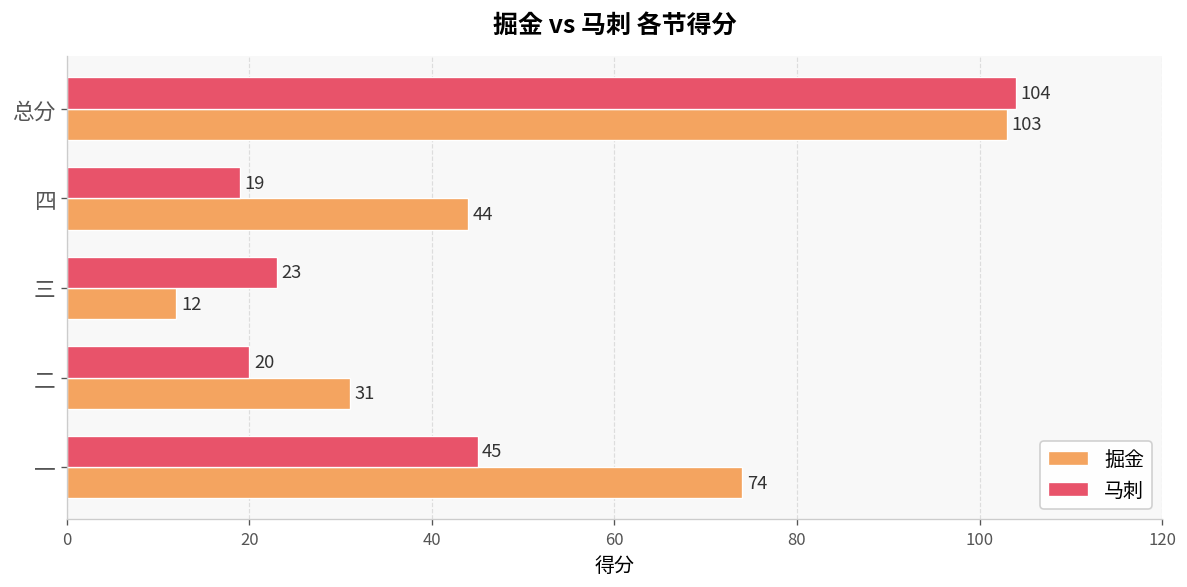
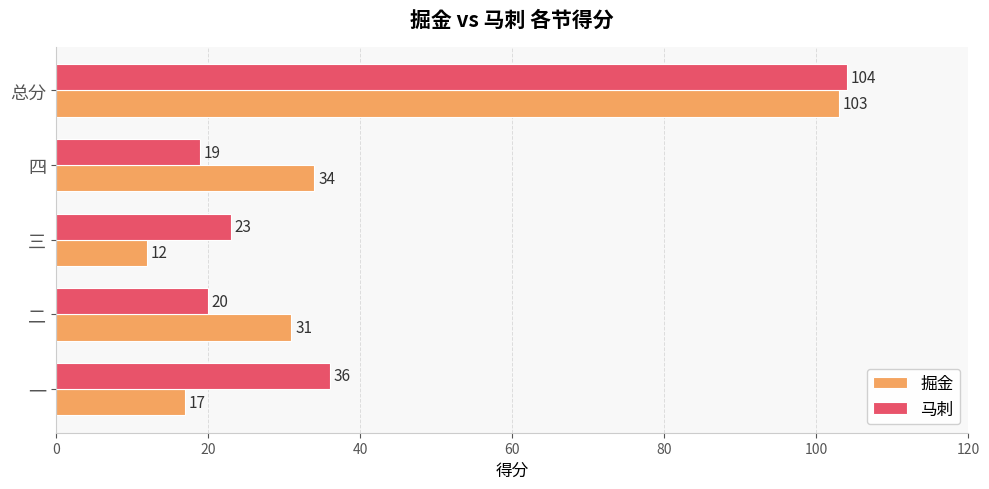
  {
    "掘金": {
      "总分": 103,
-     "四": 44,
+     "四": 34,
      "三": 12,
      "二": 31,
-     "一": 74
+     "一": 17
    },
    "马刺": {
      "总分": 104,
      "四": 19,
      "三": 23,
      "二": 20,
-     "一": 45
+     "一": 36
    }
  }
